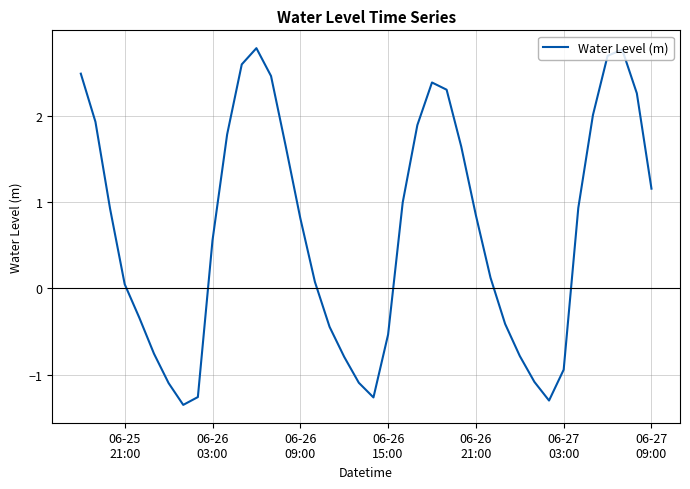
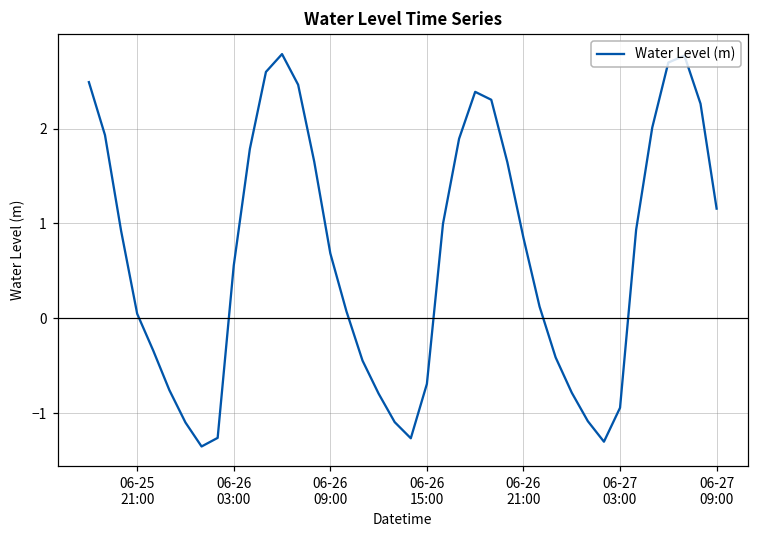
  {
    "06-25 21:00": 0.0,
    "06-26 03:00": 0.6,
-   "06-26 09:00": 0.8,
-   "06-26 15:00": -0.5,
+   "06-26 09:00": 0.7,
+   "06-26 15:00": -0.7,
    "06-26 21:00": 0.8,
    "06-27 03:00": -0.9,
    "06-27 09:00": 1.2
  }
